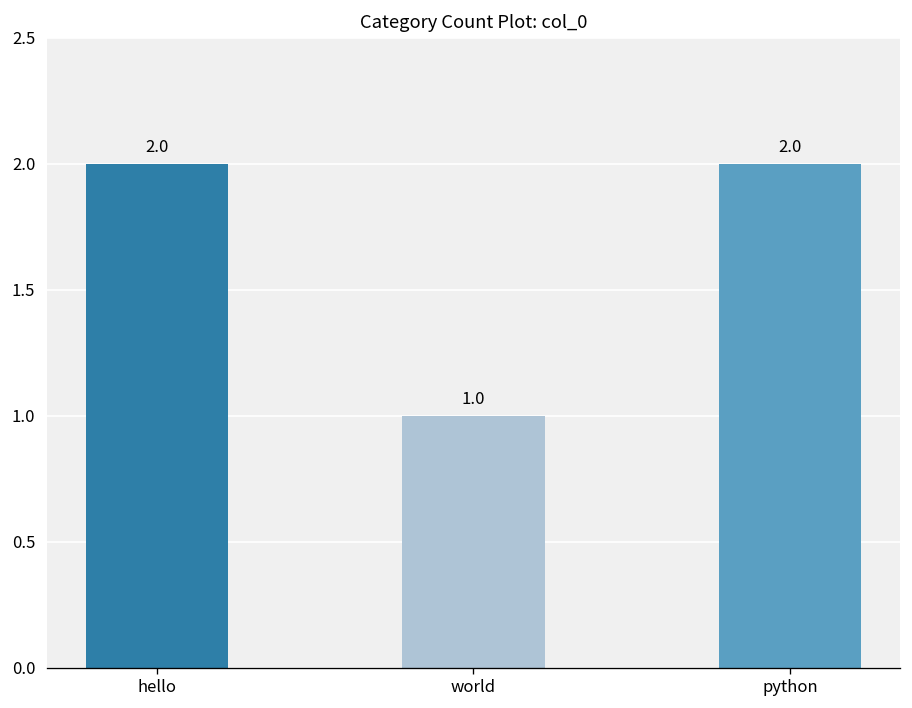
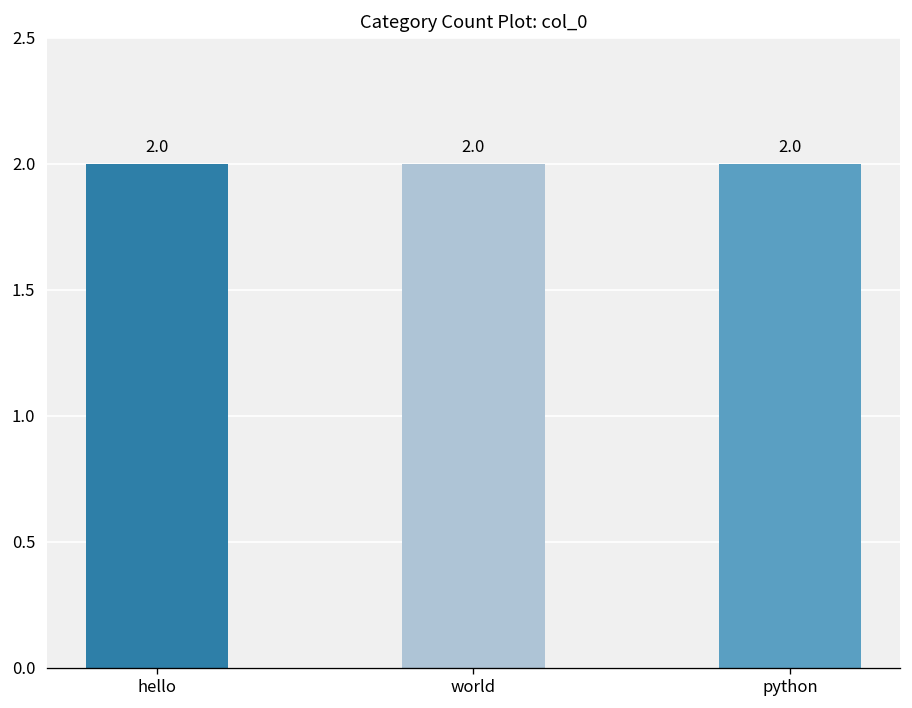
  {
    "hello": 2.0,
-   "world": 1.0,
+   "world": 2.0,
    "python": 2.0
  }
